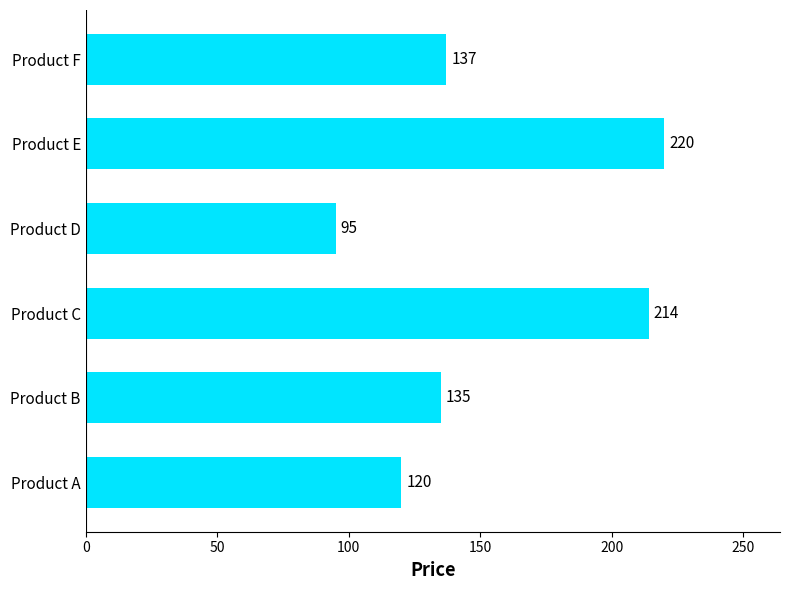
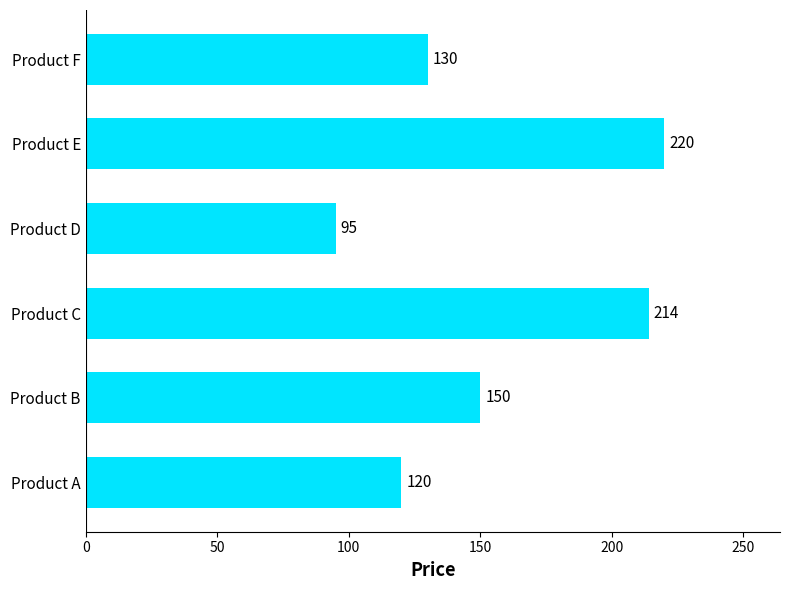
  {
-   "Product F": 137,
+   "Product F": 130,
    "Product E": 220,
    "Product D": 95,
    "Product C": 214,
-   "Product B": 135,
+   "Product B": 150,
    "Product A": 120
  }
